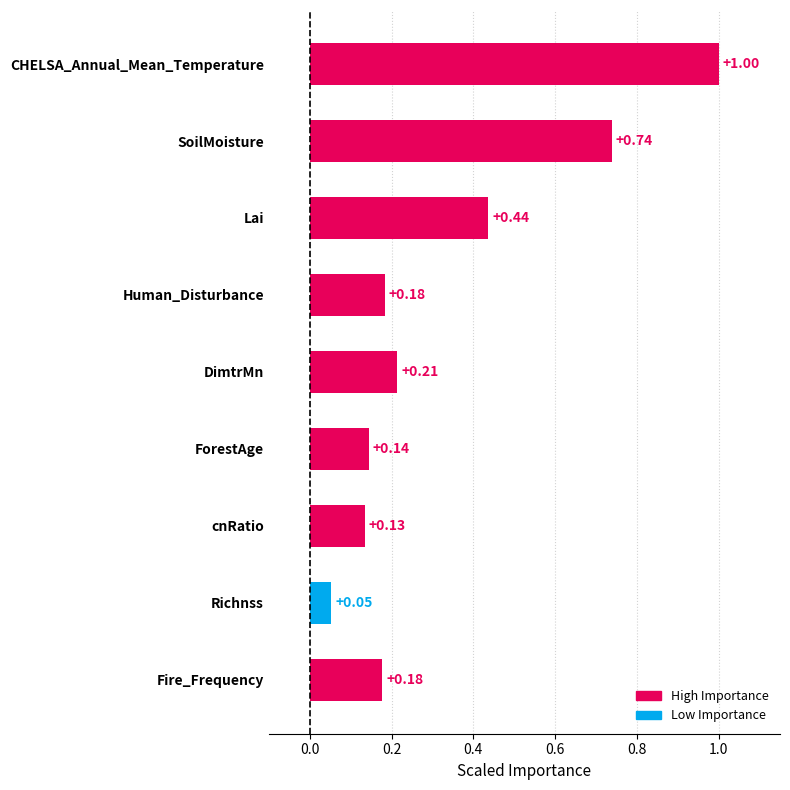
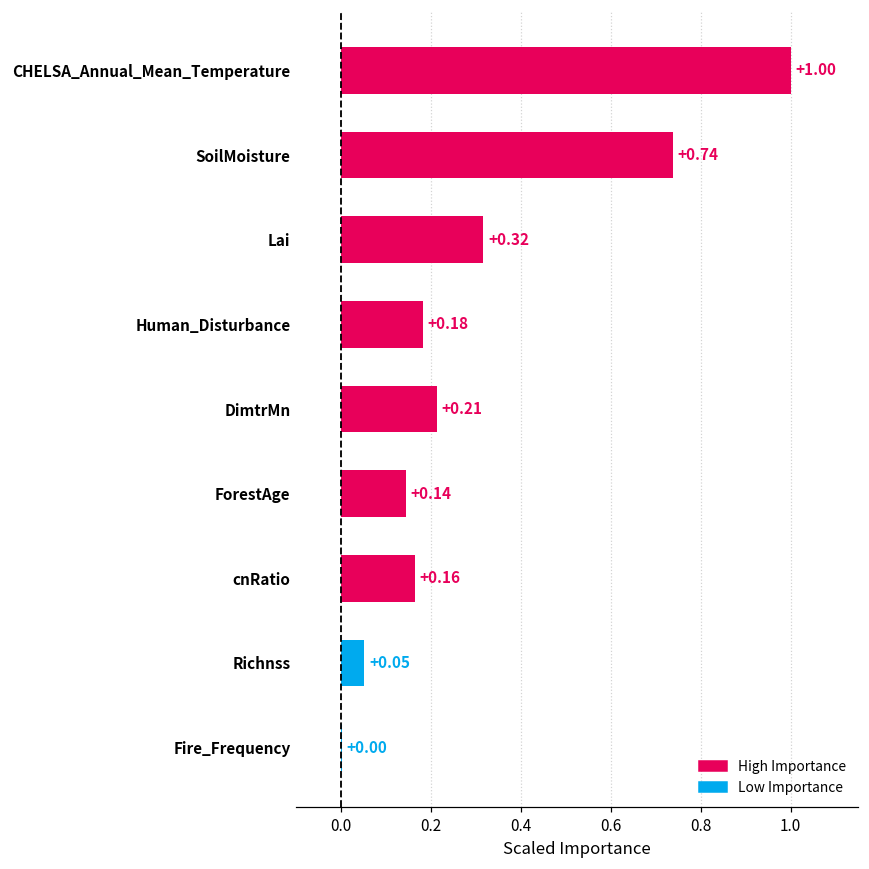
  {
    "CHELSA_Annual_Mean_Temperature": "+1.00",
    "SoilMoisture": "+0.74",
-   "Lai": "+0.44",
+   "Lai": "+0.32",
    "Human_Disturbance": "+0.18",
    "DimtrMn": "+0.21",
    "ForestAge": "+0.14",
-   "cnRatio": "+0.13",
+   "cnRatio": "+0.16",
    "Richnss": "+0.05",
-   "Fire_Frequency": "+0.18"
+   "Fire_Frequency": "+0.00"
  }
